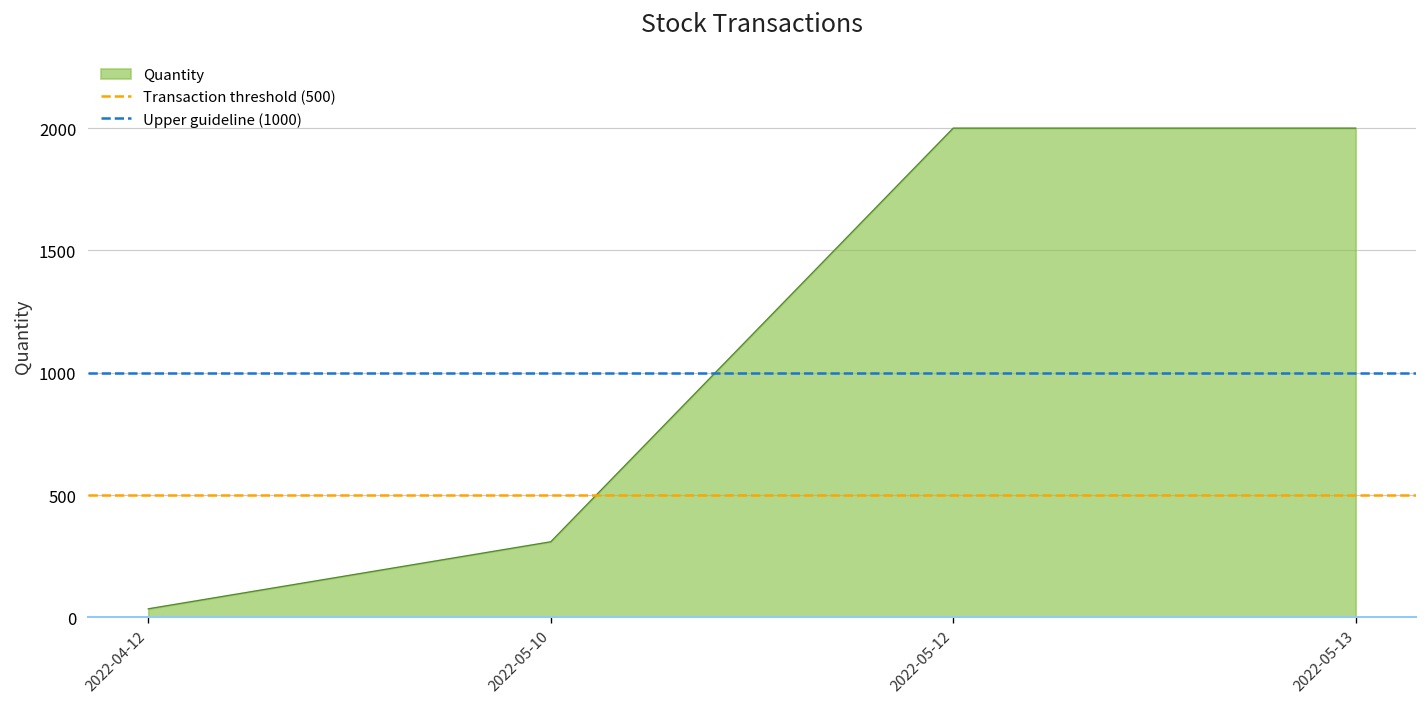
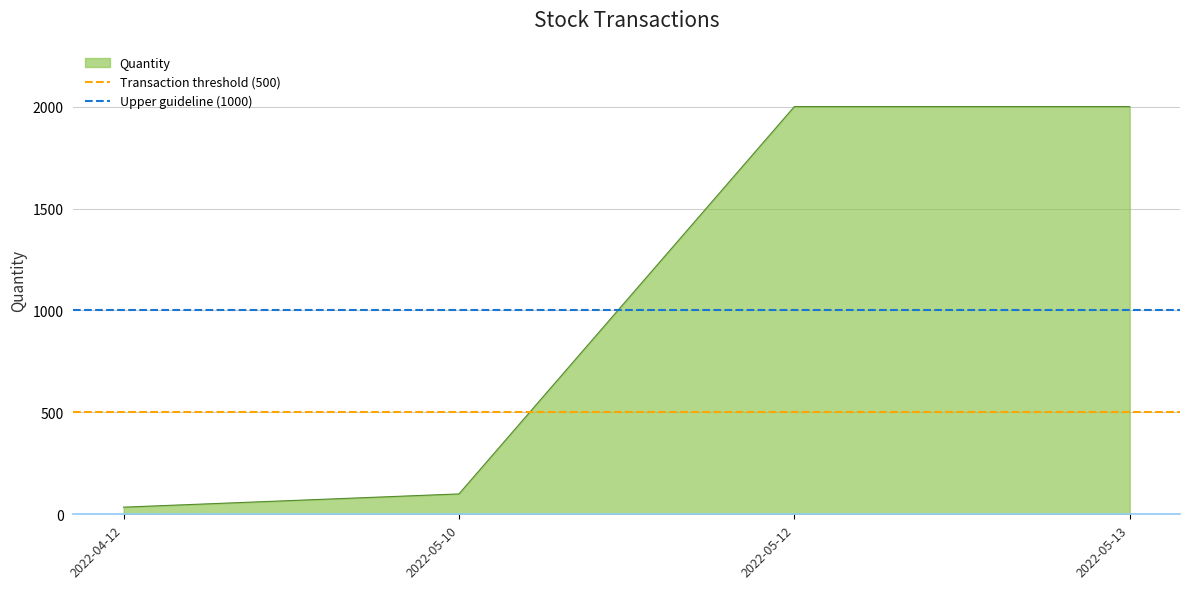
  {
    "2022-04-12": 40,
-   "2022-05-10": 310,
+   "2022-05-10": 100,
    "2022-05-12": 2000,
    "2022-05-13": 2000
  }
